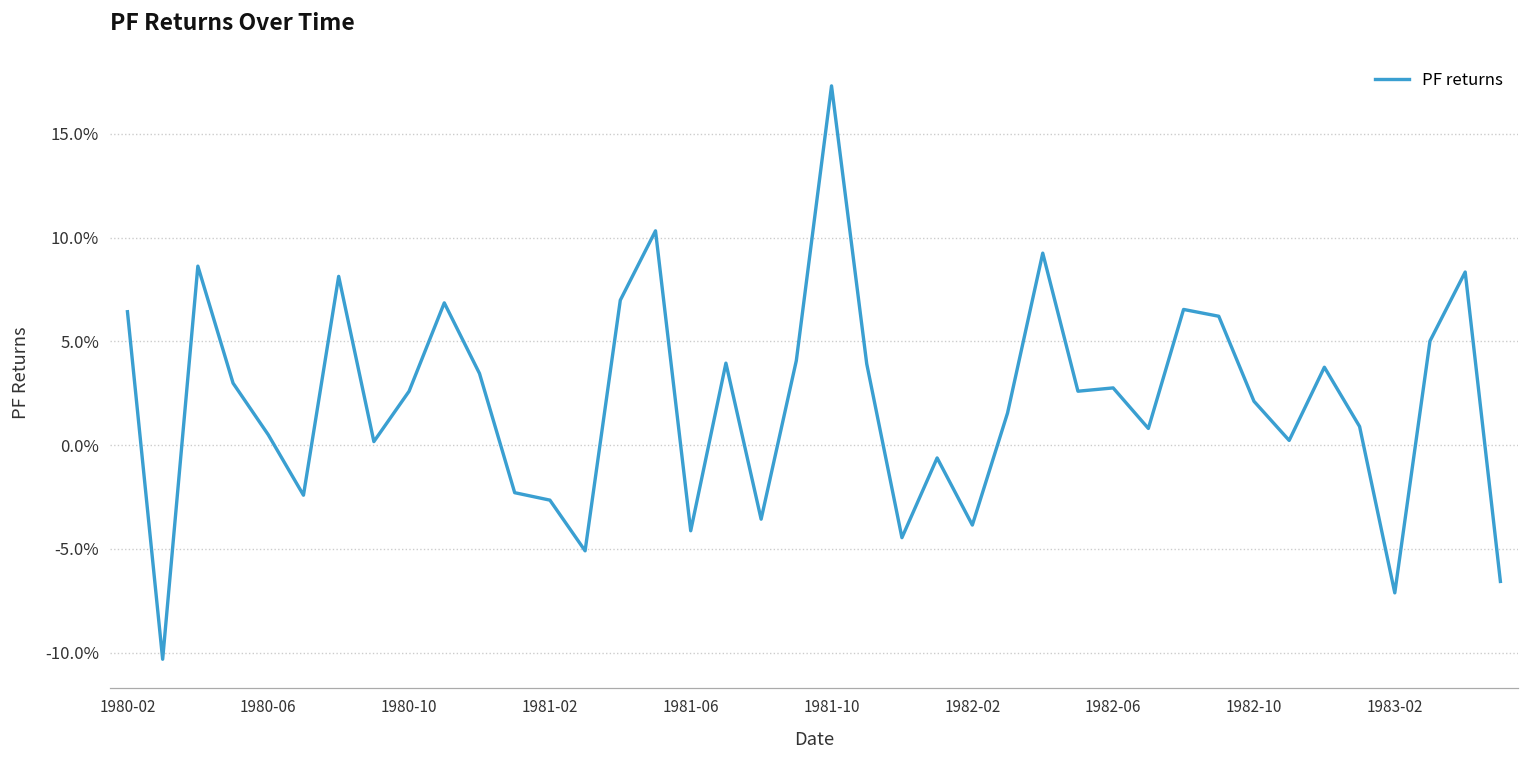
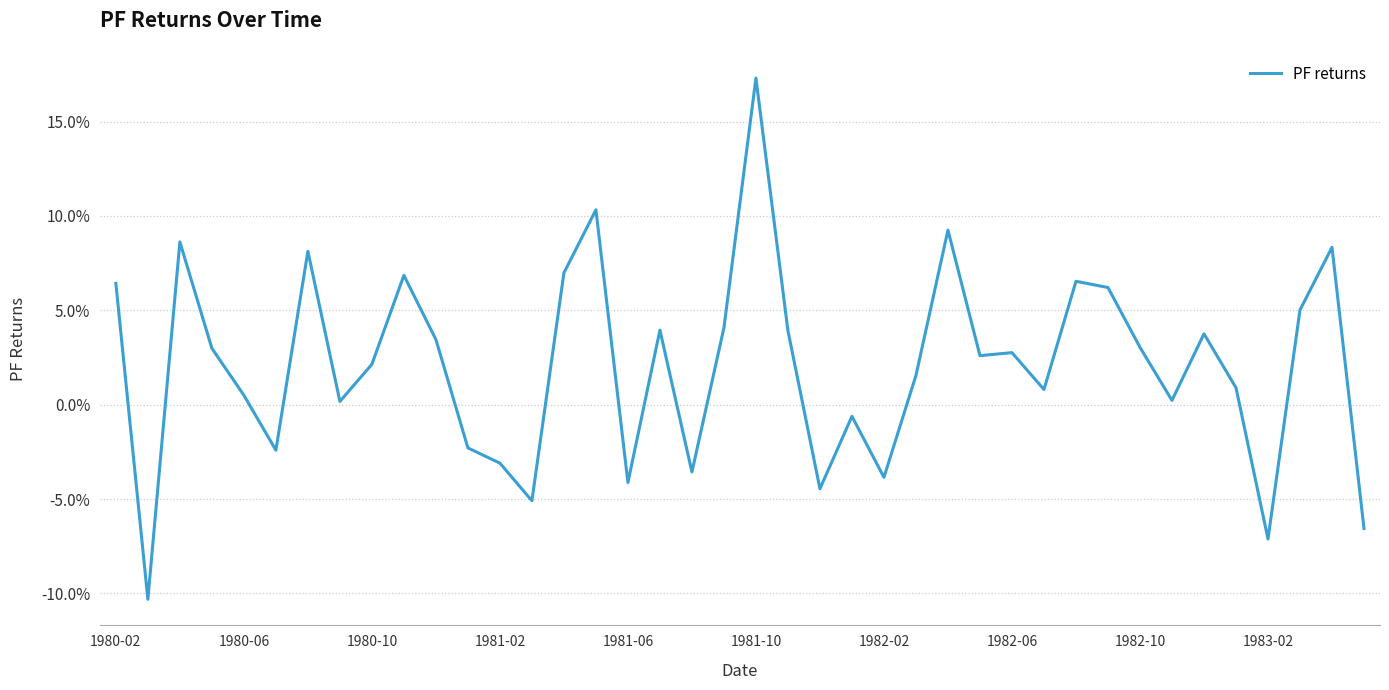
  {
    "1980-02": "6.4%",
    "1980-06": "0.5%",
-   "1980-10": "2.6%",
-   "1981-02": "-2.6%",
+   "1980-10": "2.1%",
+   "1981-02": "-3.1%",
    "1981-06": "-4.1%",
    "1981-10": "17.3%",
    "1982-02": "-3.9%",
    "1982-06": "2.8%",
-   "1982-10": "2.1%",
+   "1982-10": "3.0%",
    "1983-02": "-7.1%"
  }
